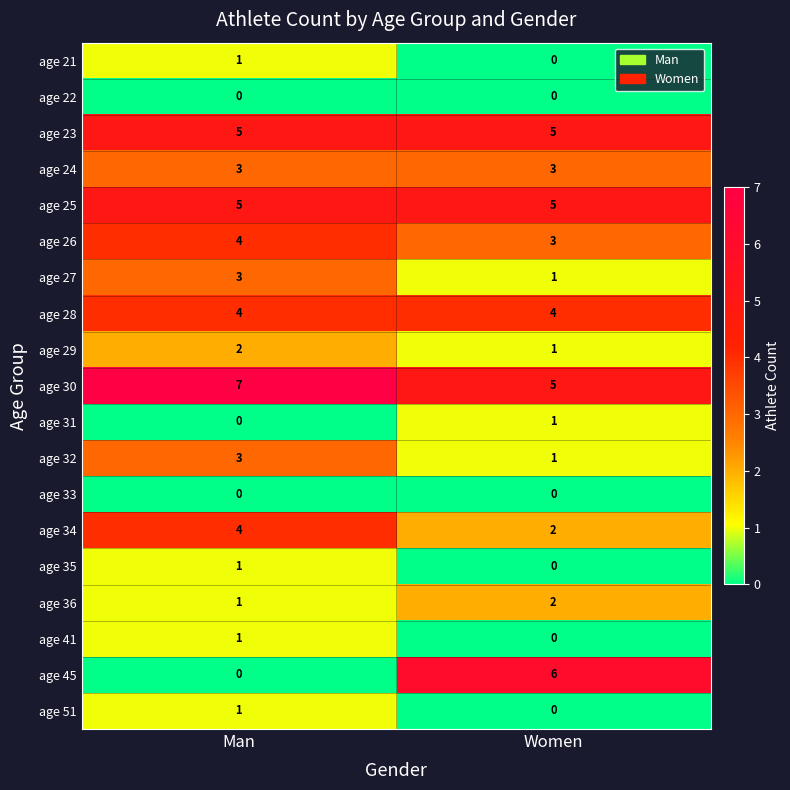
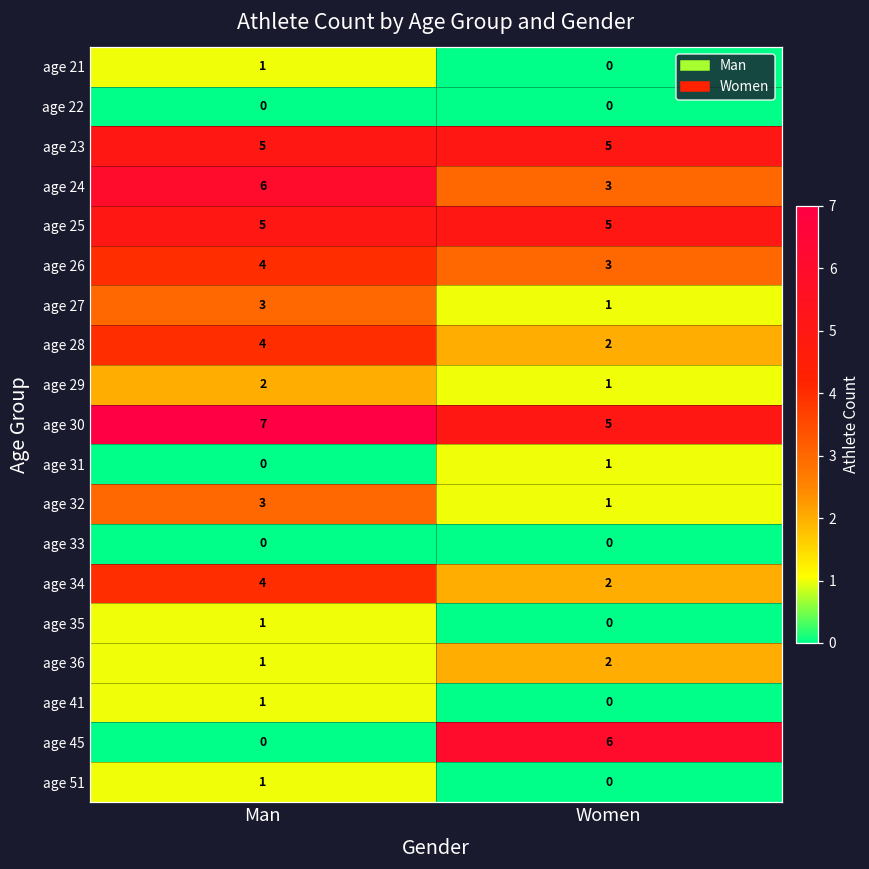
  {
    "age 21": {
      "Man": 1,
      "Women": 0
    },
    "age 22": {
      "Man": 0,
      "Women": 0
    },
    "age 23": {
      "Man": 5,
      "Women": 5
    },
    "age 24": {
-     "Man": 3,
+     "Man": 6,
      "Women": 3
    },
    "age 25": {
      "Man": 5,
      "Women": 5
    },
    "age 26": {
      "Man": 4,
      "Women": 3
    },
    "age 27": {
      "Man": 3,
      "Women": 1
    },
    "age 28": {
      "Man": 4,
-     "Women": 4
+     "Women": 2
    },
    "age 29": {
      "Man": 2,
      "Women": 1
    },
    "age 30": {
      "Man": 7,
      "Women": 5
    },
    "age 31": {
      "Man": 0,
      "Women": 1
    },
    "age 32": {
      "Man": 3,
      "Women": 1
    },
    "age 33": {
      "Man": 0,
      "Women": 0
    },
    "age 34": {
      "Man": 4,
      "Women": 2
    },
    "age 35": {
      "Man": 1,
      "Women": 0
    },
    "age 36": {
      "Man": 1,
      "Women": 2
    },
    "age 41": {
      "Man": 1,
      "Women": 0
    },
    "age 45": {
      "Man": 0,
      "Women": 6
    },
    "age 51": {
      "Man": 1,
      "Women": 0
    }
  }
